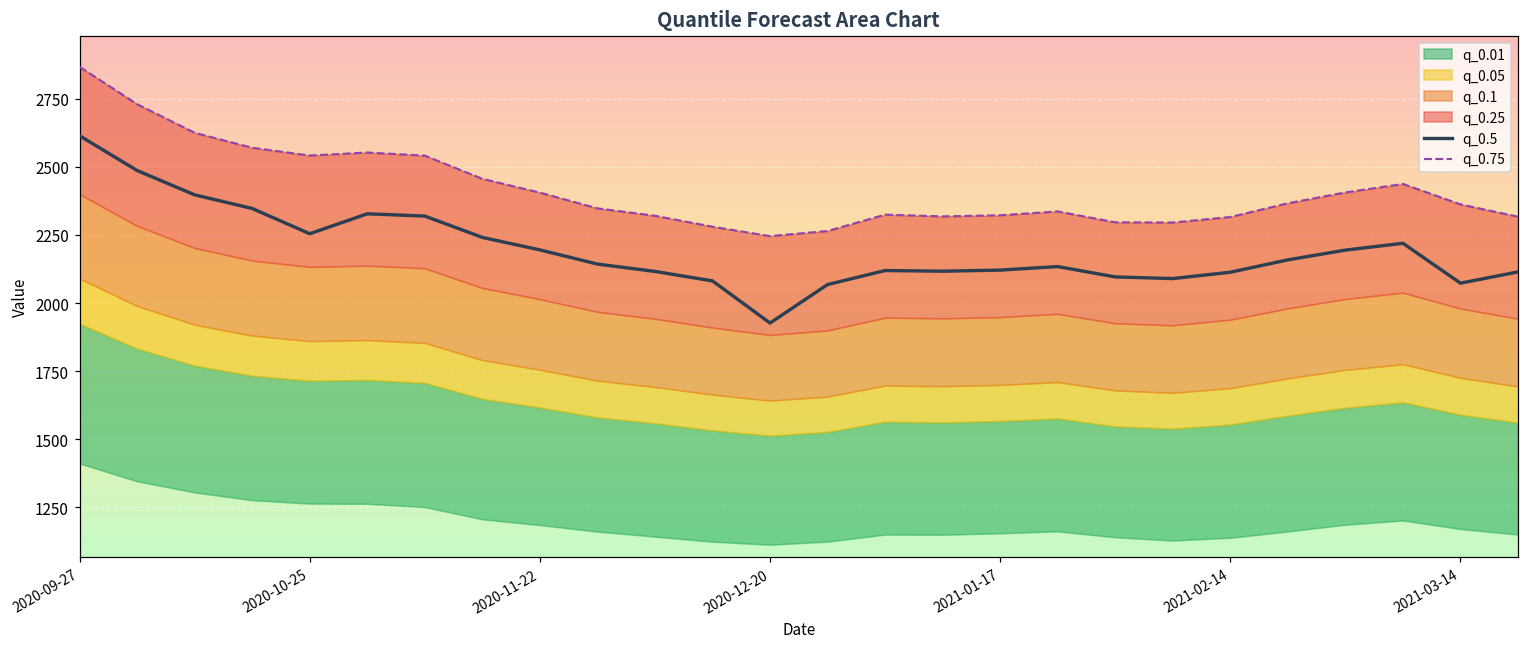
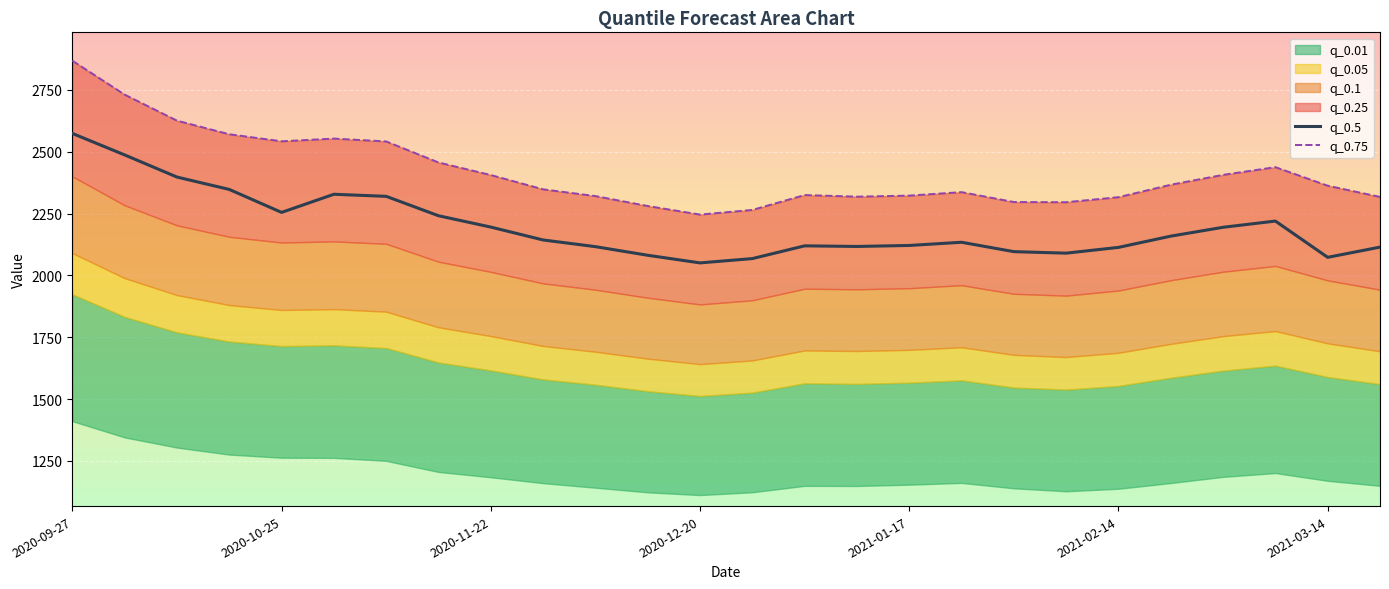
  {
    "q_0.5": {
-     "2020-09-27": 2610,
+     "2020-09-27": 2570,
      "2020-10-25": 2250,
      "2020-11-22": 2200,
-     "2020-12-20": 1930,
+     "2020-12-20": 2050,
      "2021-01-17": 2120,
      "2021-02-14": 2110,
      "2021-03-14": 2070
    }
  }
